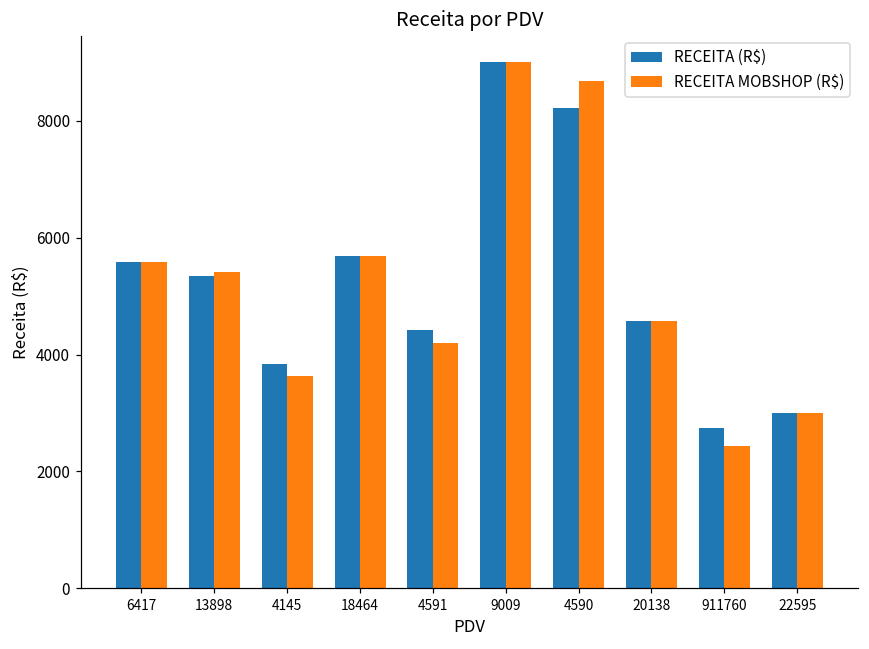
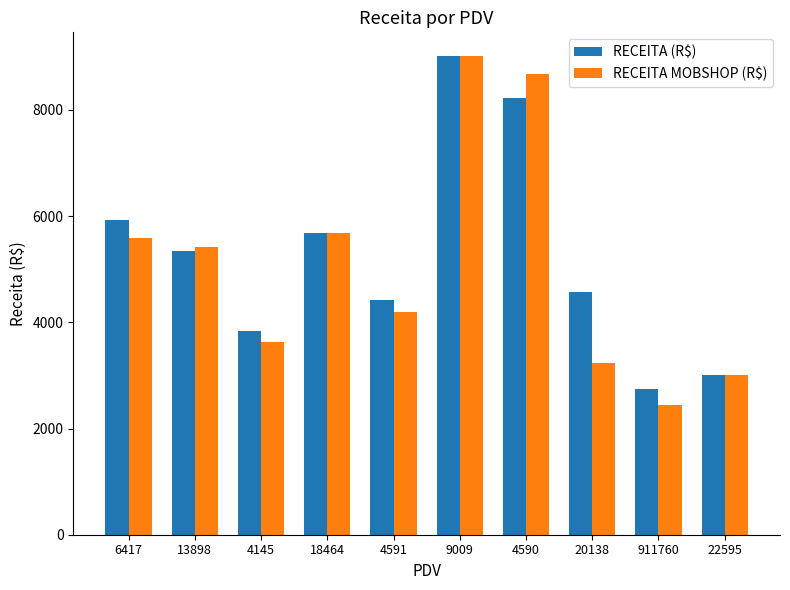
  {
    "RECEITA (R$)": {
-     "6417": 5600,
+     "6417": 5900,
      "13898": 5300,
      "4145": 3800,
      "18464": 5700,
      "4591": 4400,
      "9009": 9000,
      "4590": 8200,
      "20138": 4600,
      "911760": 2700,
      "22595": 3000
    },
    "RECEITA MOBSHOP (R$)": {
      "6417": 5600,
      "13898": 5400,
      "4145": 3600,
      "18464": 5700,
      "4591": 4200,
      "9009": 9000,
      "4590": 8700,
-     "20138": 4600,
+     "20138": 3200,
      "911760": 2400,
      "22595": 3000
    }
  }
